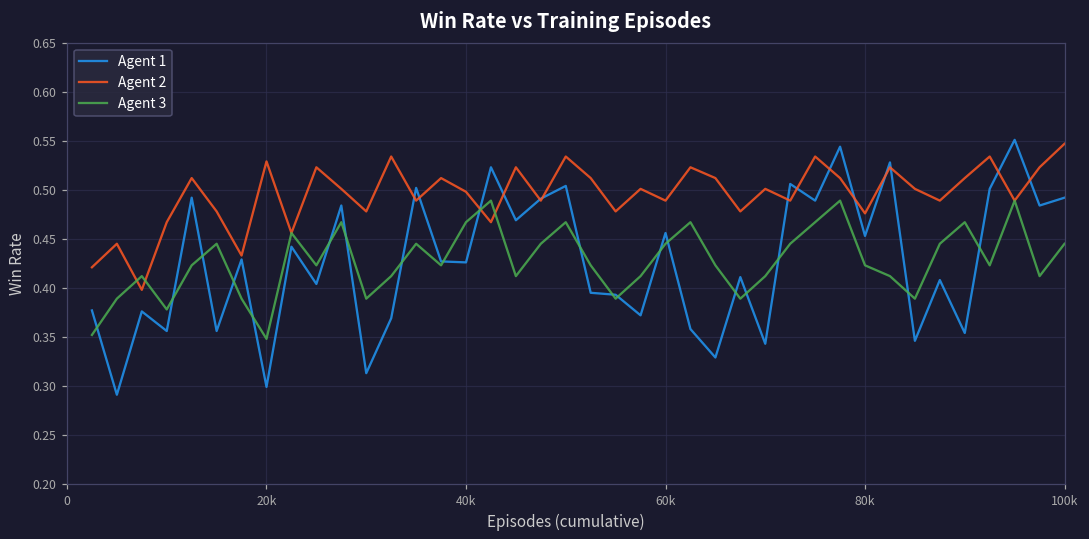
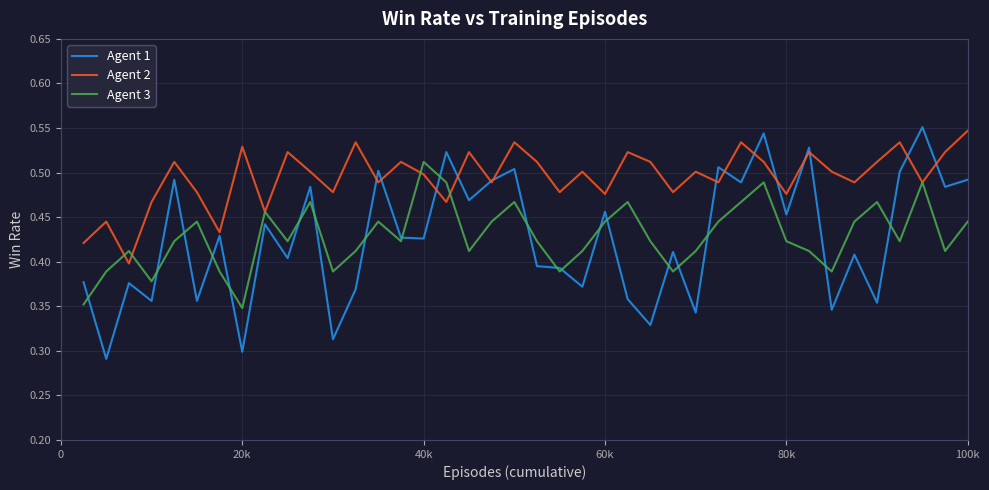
  {
    "Agent 1": {
      "20k": 0.30,
      "40k": 0.43,
      "60k": 0.46,
      "80k": 0.45,
      "100k": 0.49
    },
    "Agent 2": {
      "20k": 0.53,
      "40k": 0.50,
-     "60k": 0.49,
+     "60k": 0.48,
      "80k": 0.48,
      "100k": 0.55
    },
    "Agent 3": {
      "20k": 0.35,
-     "40k": 0.47,
+     "40k": 0.51,
      "60k": 0.45,
      "80k": 0.42,
      "100k": 0.45
    }
  }
